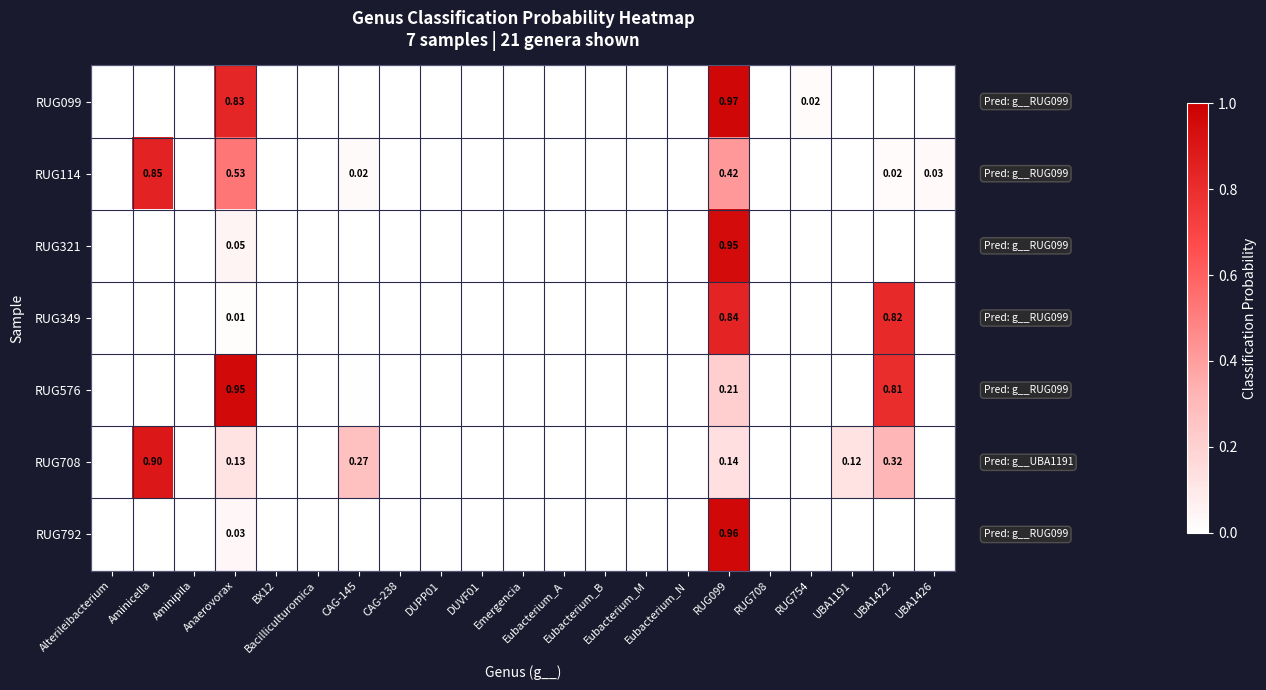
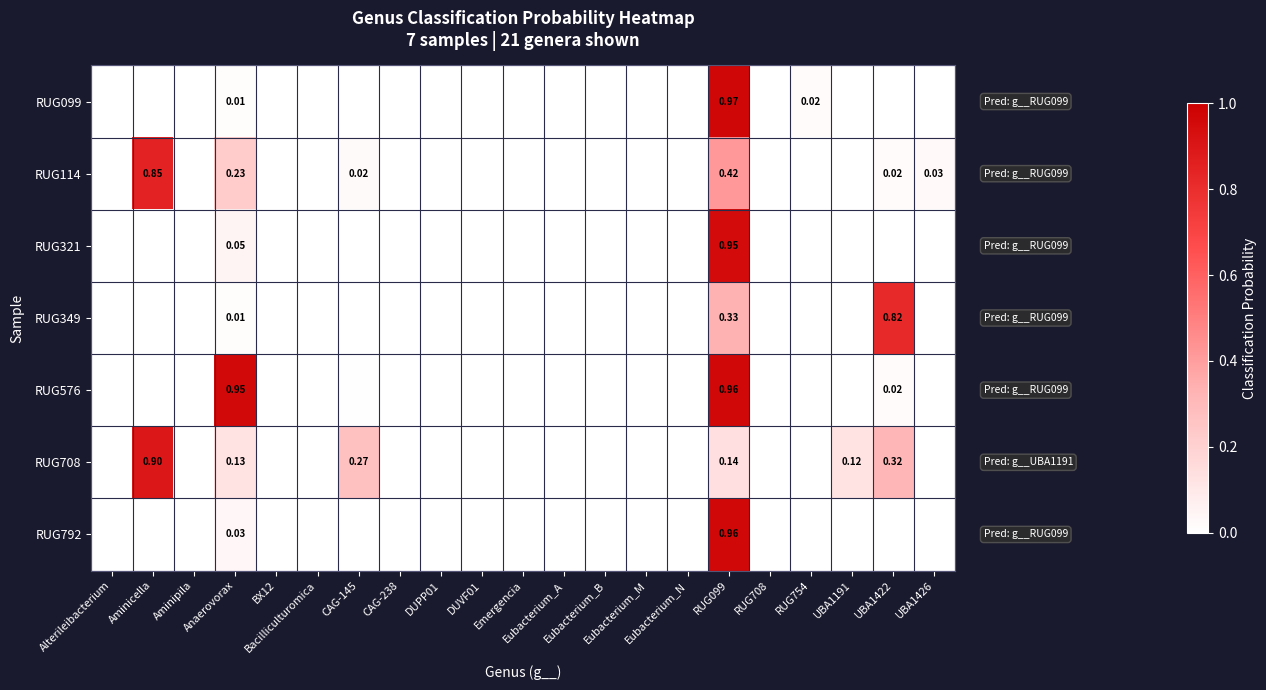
  {
    "RUG099": {
-     "Anaerovorax": 0.83,
+     "Anaerovorax": 0.01,
      "RUG099": 0.97,
      "RUG754": 0.02
    },
    "RUG114": {
      "Aminicella": 0.85,
-     "Anaerovorax": 0.53,
+     "Anaerovorax": 0.23,
      "CAG-145": 0.02,
      "RUG099": 0.42,
      "UBA1422": 0.02,
      "UBA1426": 0.03
    },
    "RUG321": {
      "Anaerovorax": 0.05,
      "RUG099": 0.95
    },
    "RUG349": {
      "Anaerovorax": 0.01,
-     "RUG099": 0.84,
+     "RUG099": 0.33,
      "UBA1422": 0.82
    },
    "RUG576": {
      "Anaerovorax": 0.95,
-     "RUG099": 0.21,
-     "UBA1422": 0.81
+     "RUG099": 0.96,
+     "UBA1422": 0.02
    },
    "RUG708": {
      "Aminicella": 0.90,
      "Anaerovorax": 0.13,
      "CAG-145": 0.27,
      "RUG099": 0.14,
      "UBA1191": 0.12,
      "UBA1422": 0.32
    },
    "RUG792": {
      "Anaerovorax": 0.03,
      "RUG099": 0.96
    }
  }
